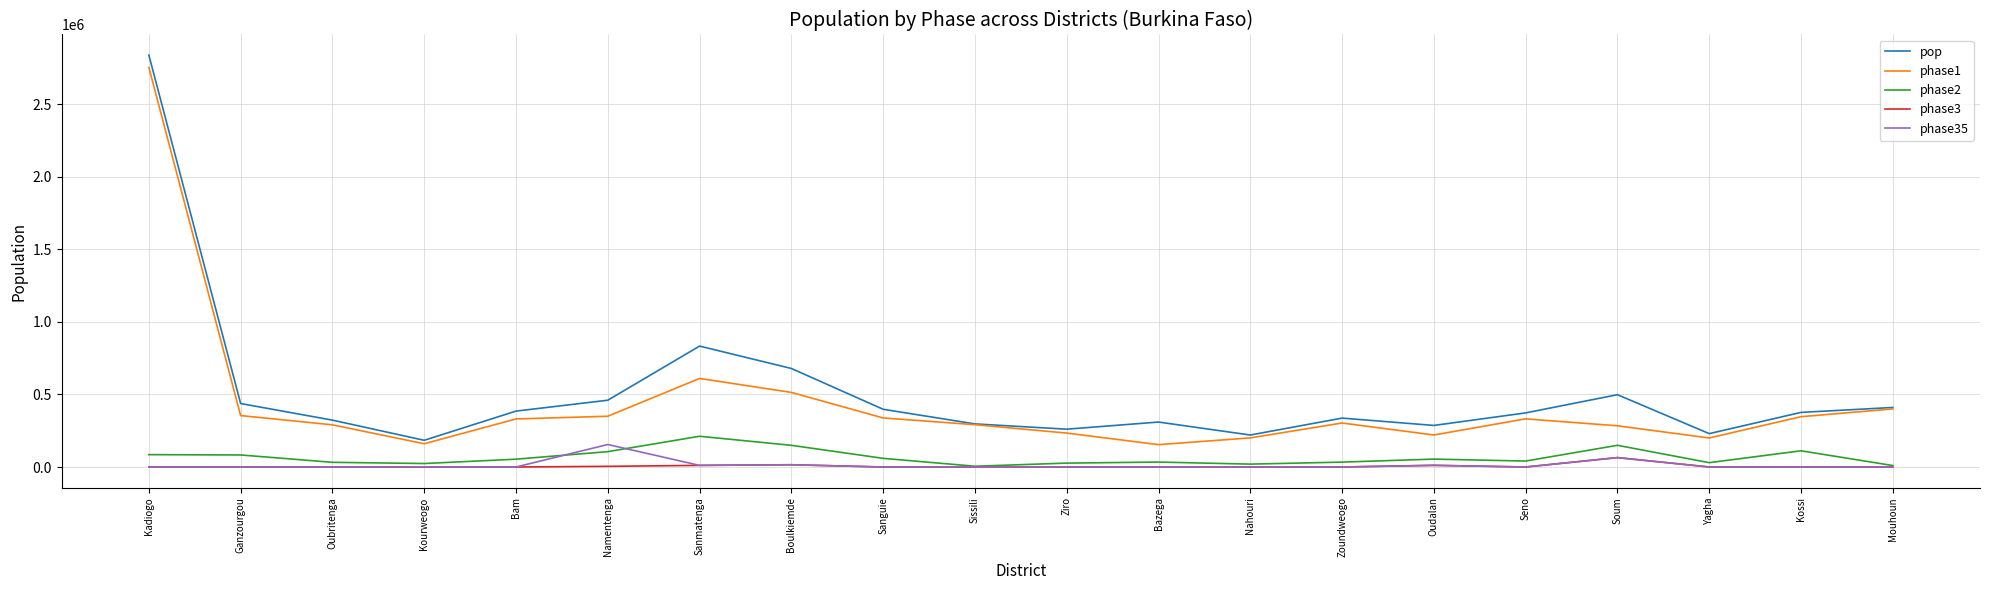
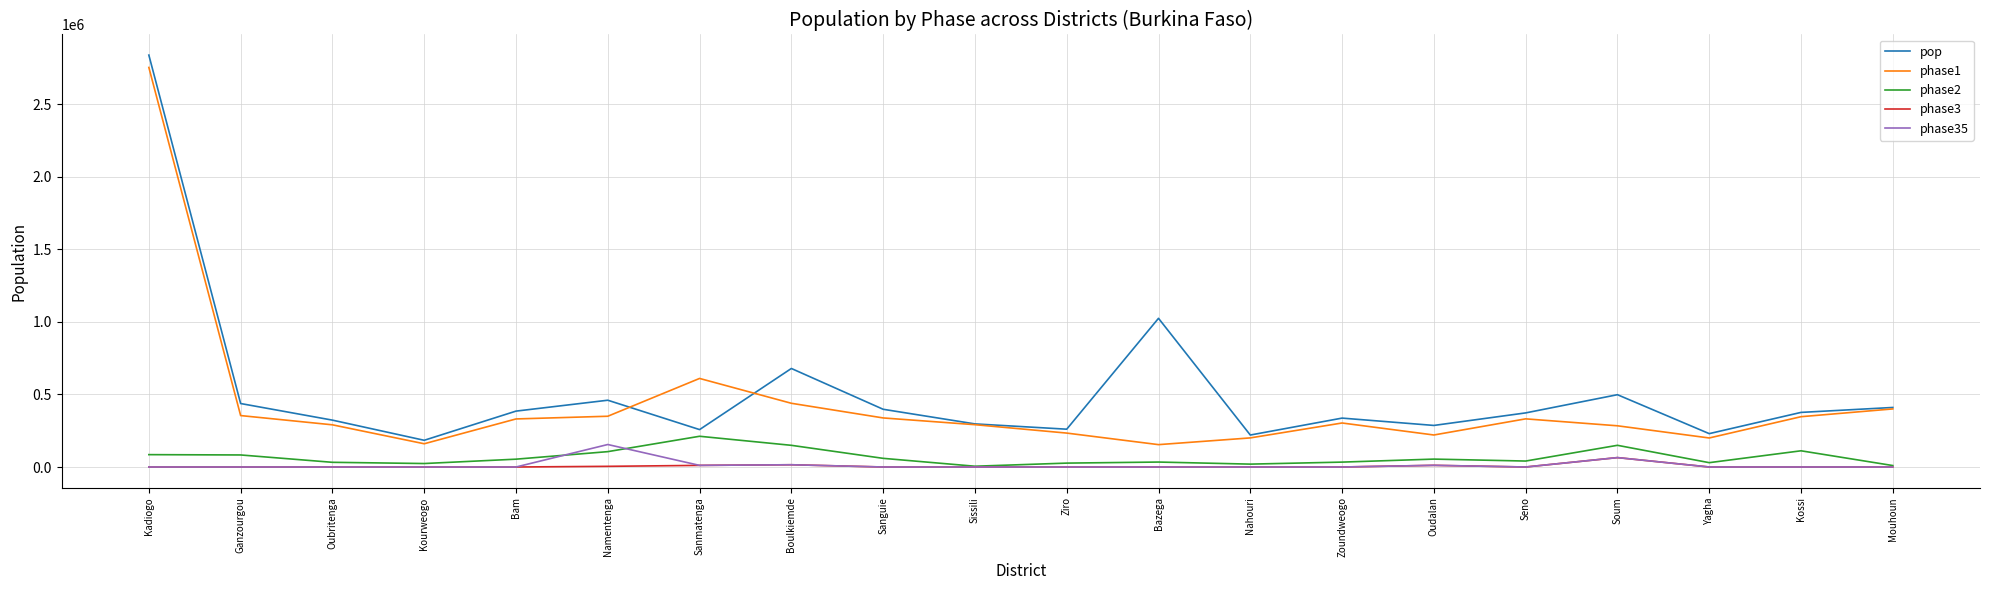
  {
    "pop": {
      "Kadiogo": 2840000,
      "Ganzourgou": 440000,
      "Oubritenga": 320000,
      "Kourweogo": 180000,
      "Bam": 390000,
      "Namentenga": 460000,
-     "Sanmatenga": 830000,
+     "Sanmatenga": 260000,
      "Boulkiemde": 680000,
      "Sanguie": 400000,
      "Ziro": 260000,
-     "Bazega": 310000,
+     "Bazega": 1020000,
      "Nahouri": 220000,
      "Zoundweogo": 340000,
      "Oudalan": 290000,
      "Seno": 370000,
      "Soum": 500000,
      "Yagha": 230000,
      "Kossi": 380000
    },
    "phase1": {
      "Kadiogo": 2750000,
      "Ganzourgou": 350000,
      "Oubritenga": 290000,
      "Kourweogo": 160000,
      "Bam": 330000,
      "Namentenga": 350000,
      "Sanmatenga": 610000,
-     "Boulkiemde": 510000,
+     "Boulkiemde": 440000,
      "Sanguie": 340000,
      "Ziro": 230000,
      "Bazega": 150000,
      "Nahouri": 200000,
      "Zoundweogo": 300000,
      "Oudalan": 220000,
      "Seno": 330000,
      "Soum": 280000,
      "Yagha": 200000,
      "Kossi": 350000
    },
    "phase2": {
      "Kadiogo": 90000,
      "Ganzourgou": 80000,
      "Oubritenga": 30000,
      "Kourweogo": 20000,
      "Bam": 50000,
      "Namentenga": 110000,
      "Sanmatenga": 210000,
      "Boulkiemde": 150000,
      "Sanguie": 60000,
      "Ziro": 30000,
      "Bazega": 30000,
      "Nahouri": 20000,
      "Zoundweogo": 30000,
      "Oudalan": 50000,
      "Seno": 40000,
      "Soum": 150000,
      "Yagha": 30000,
      "Kossi": 110000
    },
    "phase3": {
      "Namentenga": 0
    },
    "phase35": {
      "Namentenga": 160000
    }
  }
